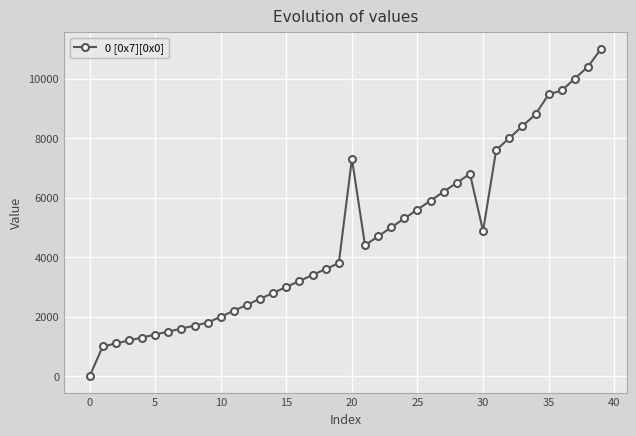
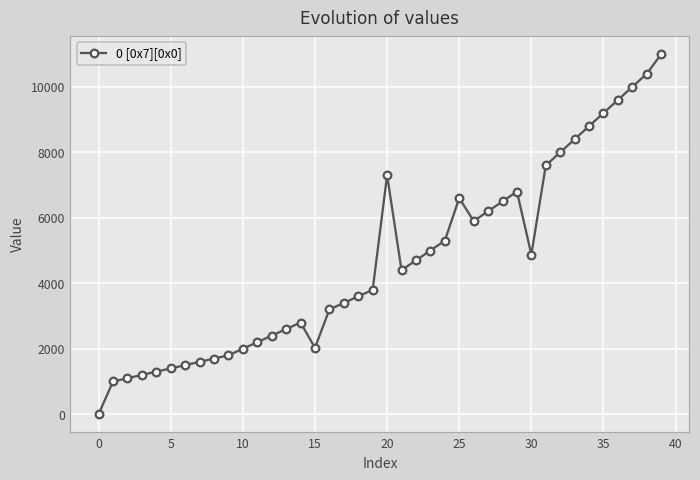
  {
    "0": 0,
    "5": 1400,
    "10": 2000,
-   "15": 3000,
+   "15": 2000,
    "20": 7300,
-   "25": 5600,
+   "25": 6600,
    "30": 4900,
-   "35": 9500
+   "35": 9200
  }
